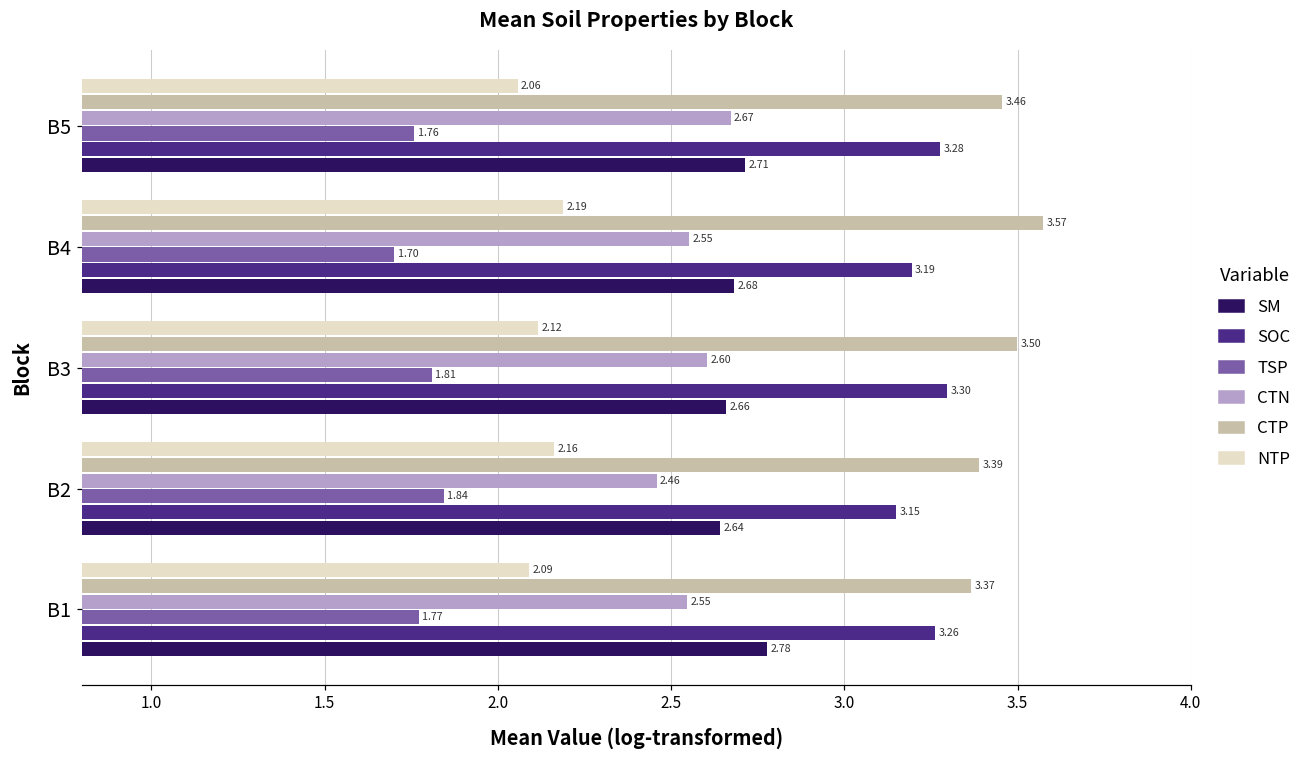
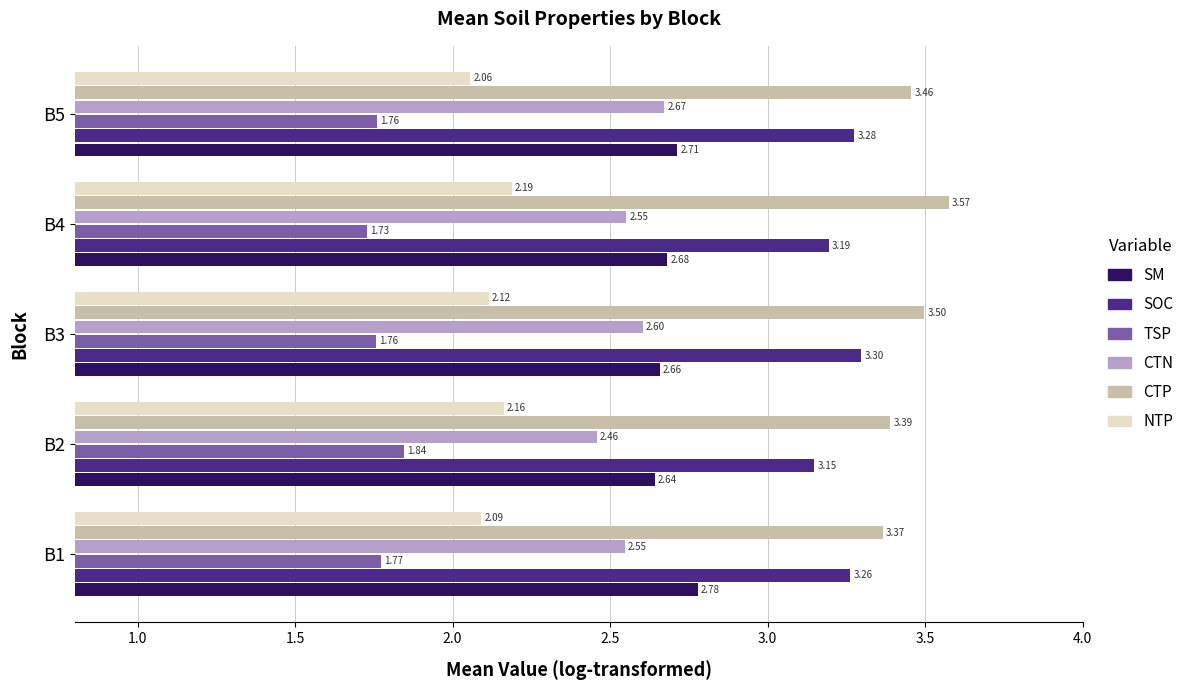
  {
    "TSP": {
      "B5": 1.76,
-     "B4": 1.70,
-     "B3": 1.81,
+     "B4": 1.73,
+     "B3": 1.76,
      "B2": 1.84,
      "B1": 1.77
    }
  }
